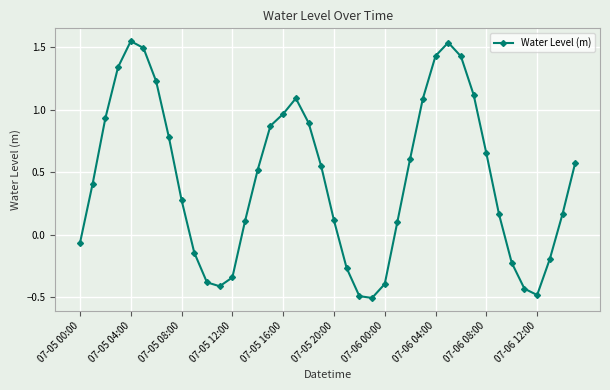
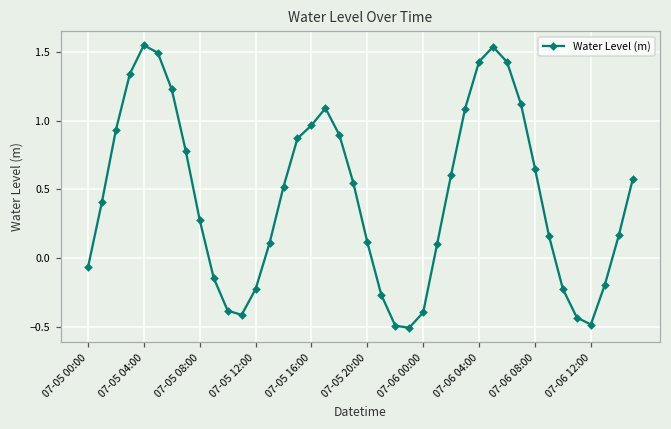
  {
    "07-05 00:00": -0.07,
    "07-05 04:00": 1.55,
    "07-05 08:00": 0.28,
-   "07-05 12:00": -0.34,
+   "07-05 12:00": -0.23,
    "07-05 16:00": 0.97,
    "07-05 20:00": 0.11,
    "07-06 00:00": -0.40,
    "07-06 04:00": 1.43,
    "07-06 08:00": 0.65,
    "07-06 12:00": -0.48
  }
